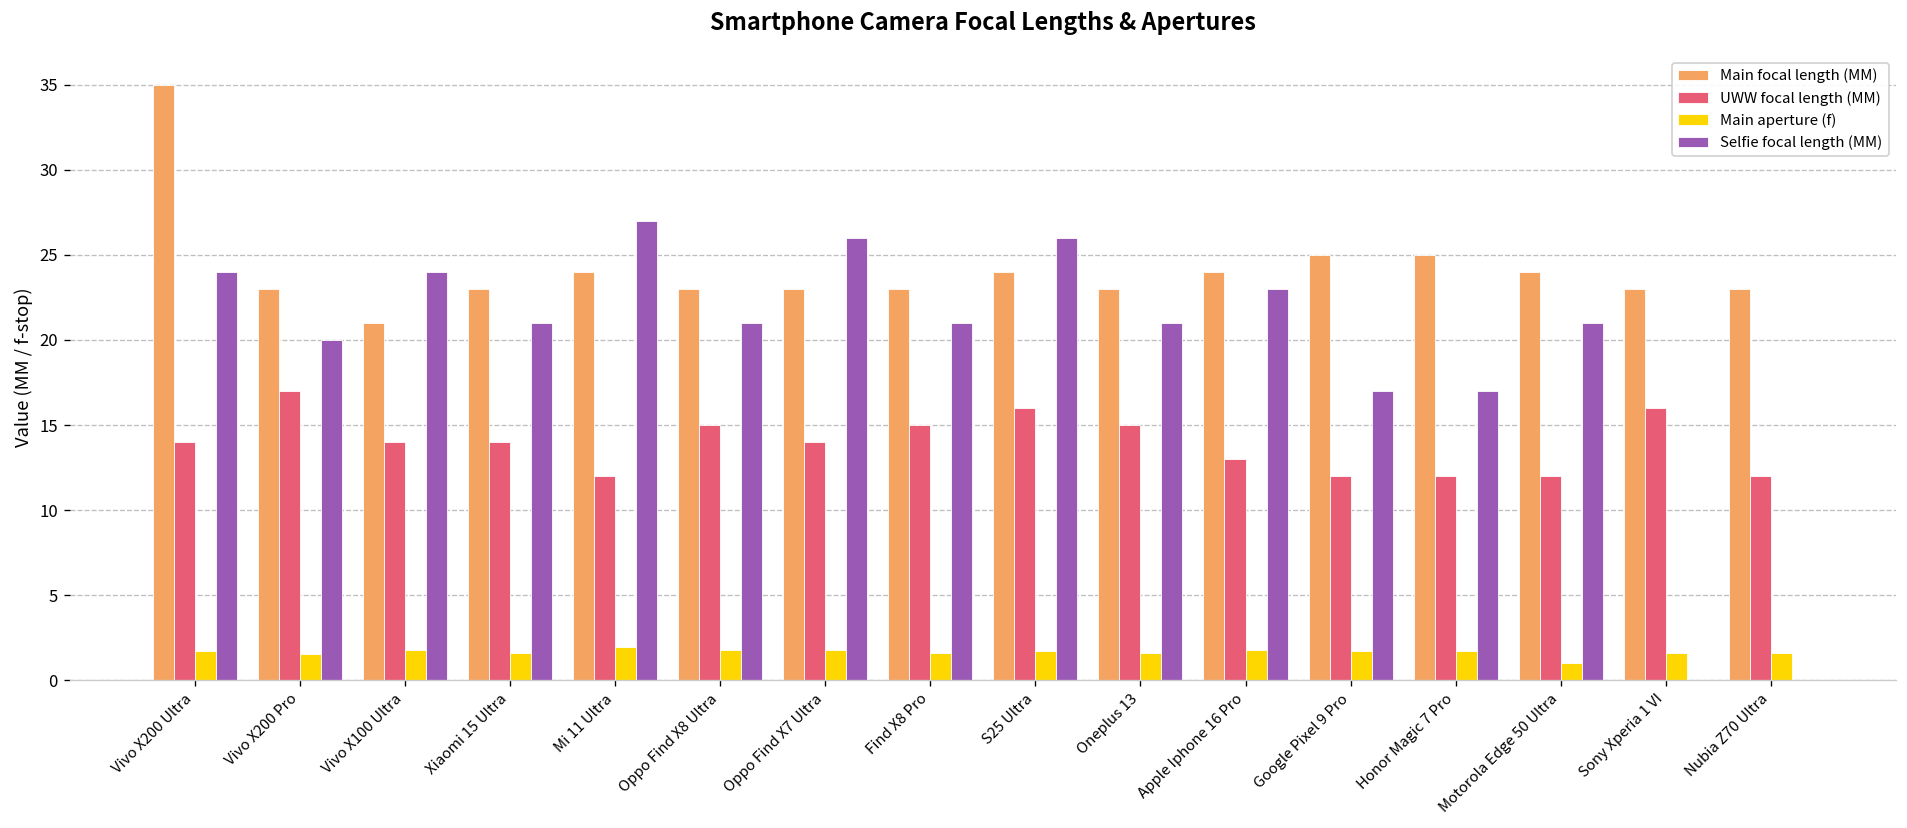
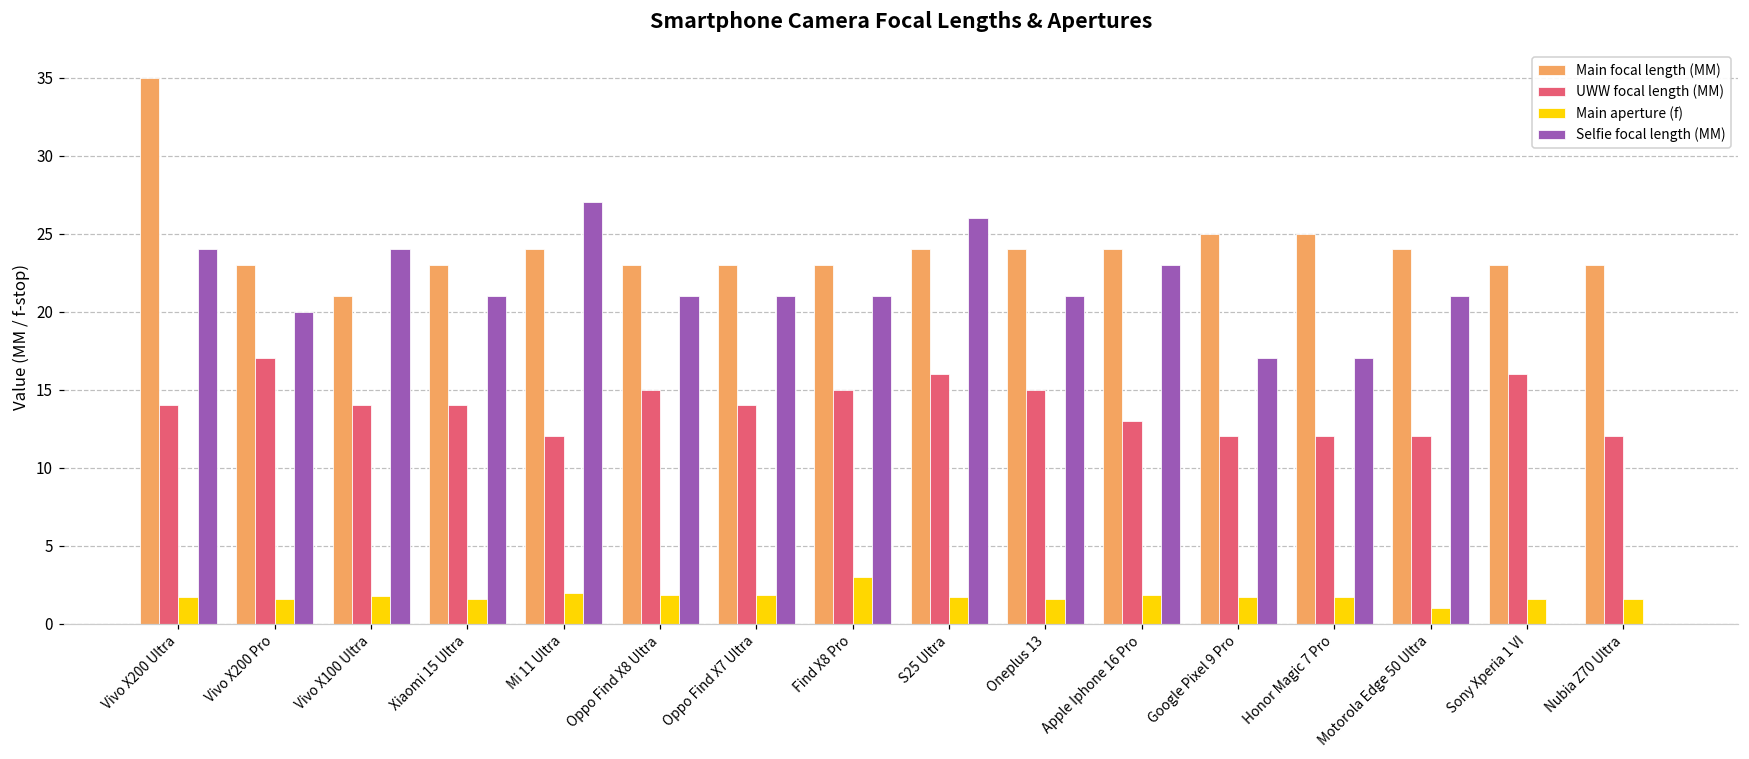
  {
    "Main focal length (MM)": {
      "Vivo X200 Ultra": 35,
      "Vivo X200 Pro": 23,
      "Vivo X100 Ultra": 21,
      "Xiaomi 15 Ultra": 23,
      "Mi 11 Ultra": 24,
      "Oppo Find X8 Ultra": 23,
      "Oppo Find X7 Ultra": 23,
      "Find X8 Pro": 23,
      "S25 Ultra": 24,
-     "Oneplus 13": 23,
+     "Oneplus 13": 24,
      "Apple Iphone 16 Pro": 24,
      "Google Pixel 9 Pro": 25,
      "Honor Magic 7 Pro": 25,
      "Motorola Edge 50 Ultra": 24,
      "Sony Xperia 1 VI": 23,
      "Nubia Z70 Ultra": 23
    },
    "UWW focal length (MM)": {
      "Vivo X200 Ultra": 14.0,
      "Vivo X200 Pro": 17.0,
      "Vivo X100 Ultra": 14.0,
      "Xiaomi 15 Ultra": 14.0,
      "Mi 11 Ultra": 12.0,
      "Oppo Find X8 Ultra": 15.0,
      "Oppo Find X7 Ultra": 14.0,
      "Find X8 Pro": 15.0,
      "S25 Ultra": 16.0,
      "Oneplus 13": 15.0,
      "Apple Iphone 16 Pro": 13.0,
      "Google Pixel 9 Pro": 12.0,
      "Honor Magic 7 Pro": 12.0,
      "Motorola Edge 50 Ultra": 12.0,
      "Sony Xperia 1 VI": 16.0,
      "Nubia Z70 Ultra": 12.0
    },
    "Main aperture (f)": {
      "Vivo X200 Ultra": 1.7,
      "Vivo X200 Pro": 1.6,
      "Vivo X100 Ultra": 1.8,
      "Xiaomi 15 Ultra": 1.6,
      "Mi 11 Ultra": 2.0,
      "Oppo Find X8 Ultra": 1.8,
      "Oppo Find X7 Ultra": 1.8,
-     "Find X8 Pro": 1.6,
+     "Find X8 Pro": 3.0,
      "S25 Ultra": 1.7,
      "Oneplus 13": 1.6,
      "Apple Iphone 16 Pro": 1.8,
      "Google Pixel 9 Pro": 1.7,
      "Honor Magic 7 Pro": 1.7,
      "Motorola Edge 50 Ultra": 1.0,
      "Sony Xperia 1 VI": 1.6,
      "Nubia Z70 Ultra": 1.6
    },
    "Selfie focal length (MM)": {
      "Vivo X200 Ultra": 24,
      "Vivo X200 Pro": 20,
      "Vivo X100 Ultra": 24,
      "Xiaomi 15 Ultra": 21,
      "Mi 11 Ultra": 27,
      "Oppo Find X8 Ultra": 21,
-     "Oppo Find X7 Ultra": 26,
+     "Oppo Find X7 Ultra": 21,
      "Find X8 Pro": 21,
      "S25 Ultra": 26,
      "Oneplus 13": 21,
      "Apple Iphone 16 Pro": 23,
      "Google Pixel 9 Pro": 17,
      "Honor Magic 7 Pro": 17,
      "Motorola Edge 50 Ultra": 21,
      "Sony Xperia 1 VI": 0,
      "Nubia Z70 Ultra": 0
    }
  }
